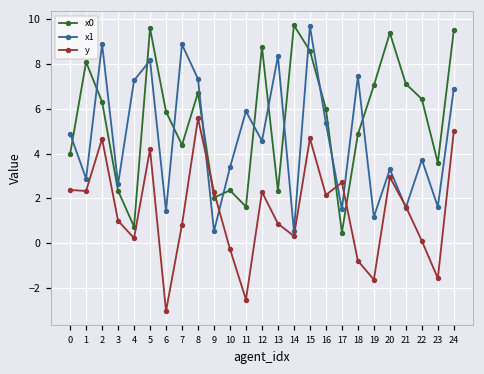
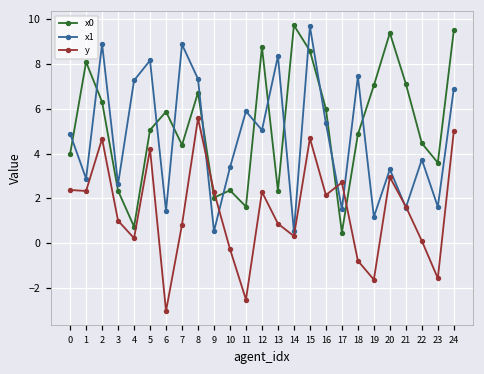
  {
    "x0": {
      "0": 4.0,
      "1": 8.1,
      "2": 6.3,
      "3": 2.3,
      "4": 0.7,
-     "5": 9.6,
+     "5": 5.1,
      "6": 5.9,
      "7": 4.4,
      "8": 6.7,
      "9": 2.0,
      "10": 2.4,
      "11": 1.6,
      "12": 8.8,
      "13": 2.3,
      "14": 9.7,
      "15": 8.6,
      "16": 6.0,
      "17": 0.5,
      "18": 4.9,
      "19": 7.0,
      "20": 9.4,
      "21": 7.1,
-     "22": 6.4,
+     "22": 4.5,
      "23": 3.6,
      "24": 9.5
    },
    "x1": {
      "0": 4.9,
      "1": 2.9,
      "2": 8.9,
      "3": 2.6,
      "4": 7.3,
      "5": 8.2,
      "6": 1.4,
      "7": 8.9,
      "8": 7.3,
      "9": 0.5,
      "10": 3.4,
      "11": 5.9,
-     "12": 4.6,
+     "12": 5.0,
      "13": 8.3,
      "14": 0.5,
      "15": 9.7,
      "16": 5.3,
      "17": 1.5,
      "18": 7.4,
      "19": 1.2,
      "20": 3.3,
      "22": 3.7,
      "23": 1.6,
      "24": 6.9
    },
    "y": {
      "0": 2.4,
      "1": 2.3,
      "2": 4.7,
      "3": 1.0,
      "4": 0.2,
      "5": 4.2,
      "6": -3.0,
      "7": 0.8,
      "8": 5.6,
      "9": 2.3,
      "10": -0.3,
      "11": -2.5,
      "12": 2.3,
      "13": 0.9,
      "14": 0.3,
      "15": 4.7,
      "16": 2.1,
      "17": 2.7,
      "18": -0.8,
      "19": -1.6,
      "20": 2.9,
      "22": 0.1,
      "23": -1.6,
      "24": 5.0
    }
  }
